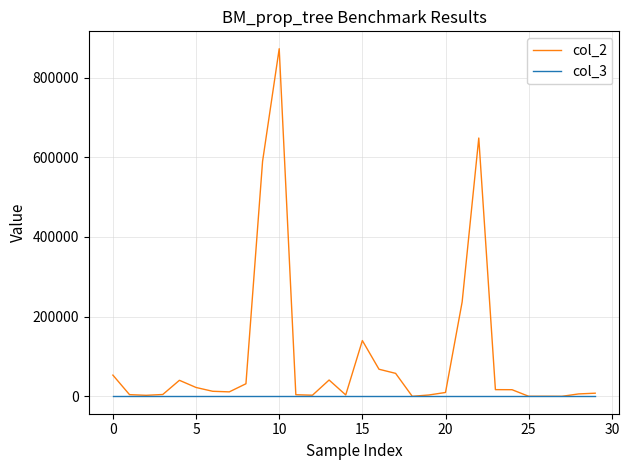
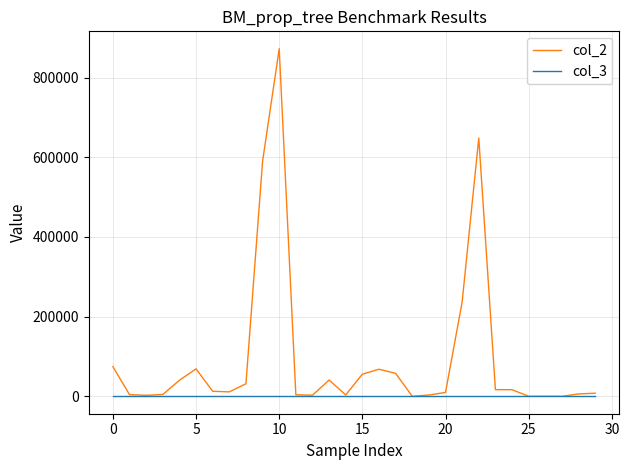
  {
    "col_2": {
-     "0": 50000,
-     "5": 20000,
+     "0": 70000,
+     "5": 70000,
      "10": 870000,
-     "15": 140000,
+     "15": 60000,
      "20": 10000
    },
    "col_3": {
      "0": 0,
      "5": 0,
      "10": 0,
      "15": 0,
      "20": 0
    }
  }
